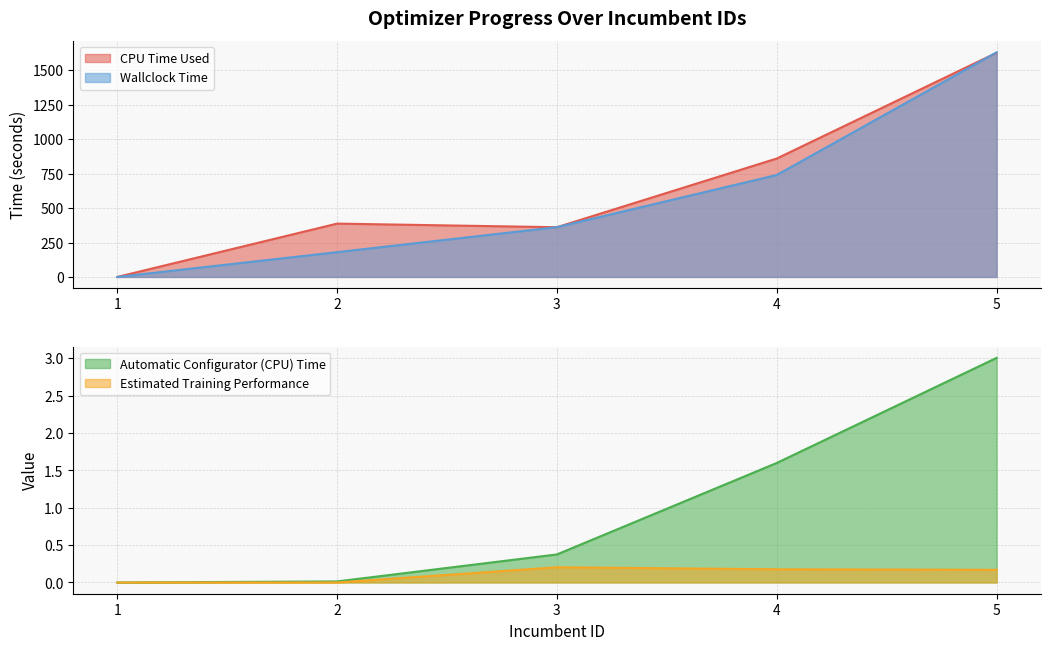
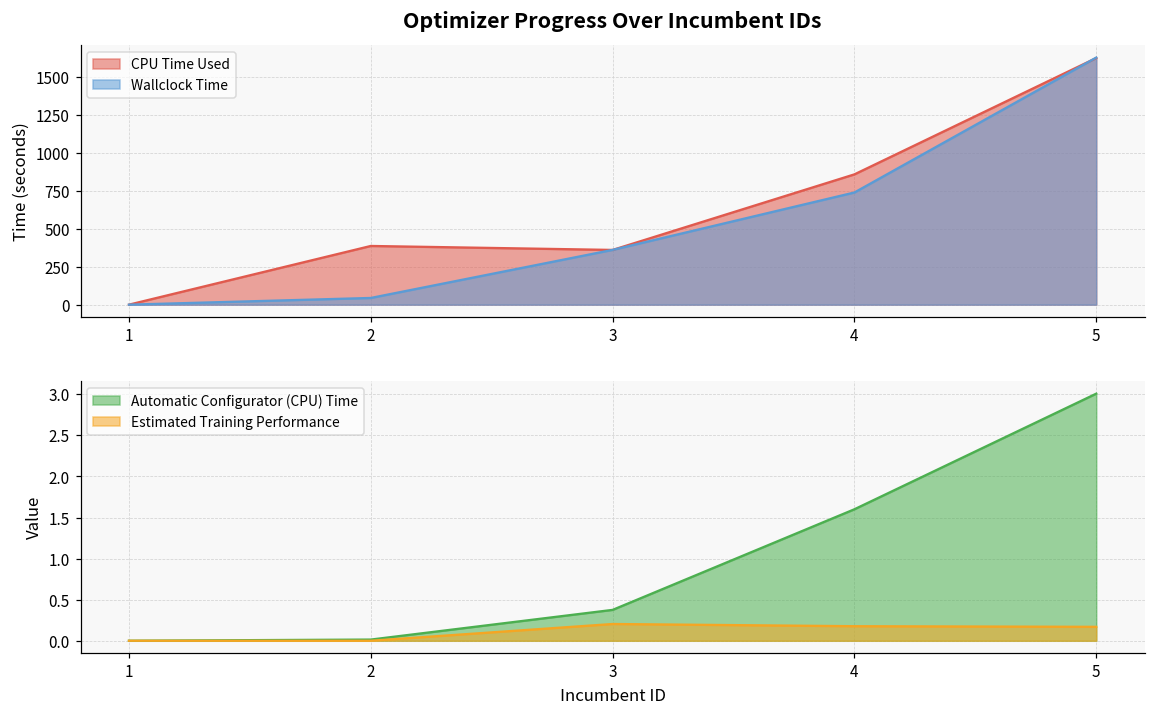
  {
    "Optimizer Progress Over Incumbent IDs": {
      "CPU Time Used": {
        "2": 390,
        "4": 860
      },
      "Wallclock Time": {
-       "2": 180,
+       "2": 40,
        "4": 740
      }
    }
  }
